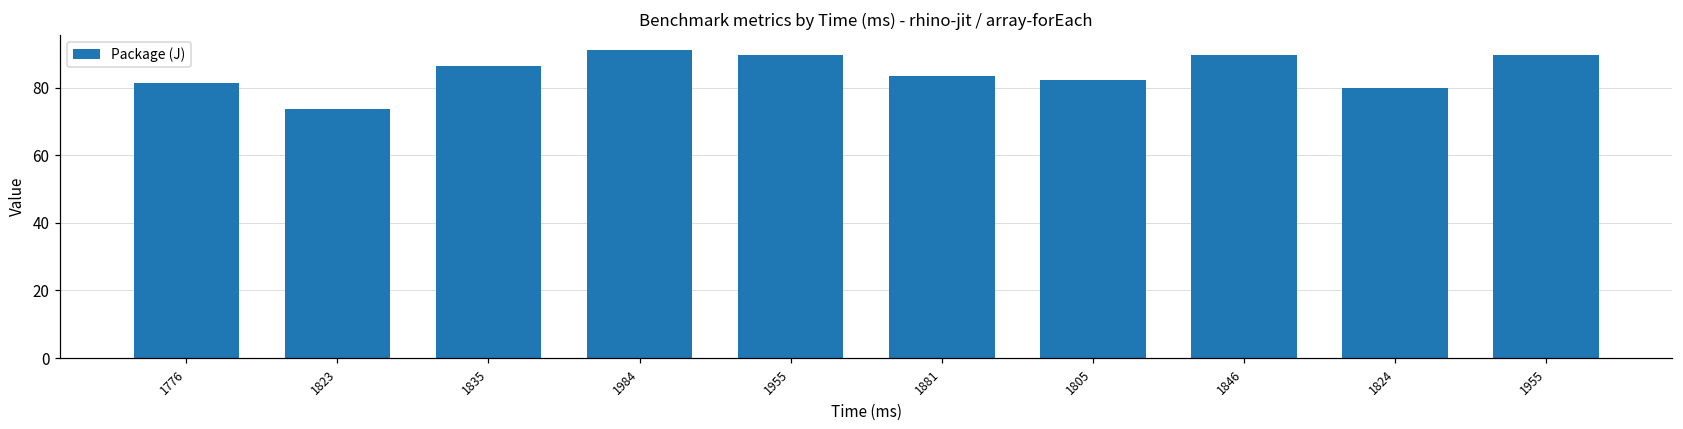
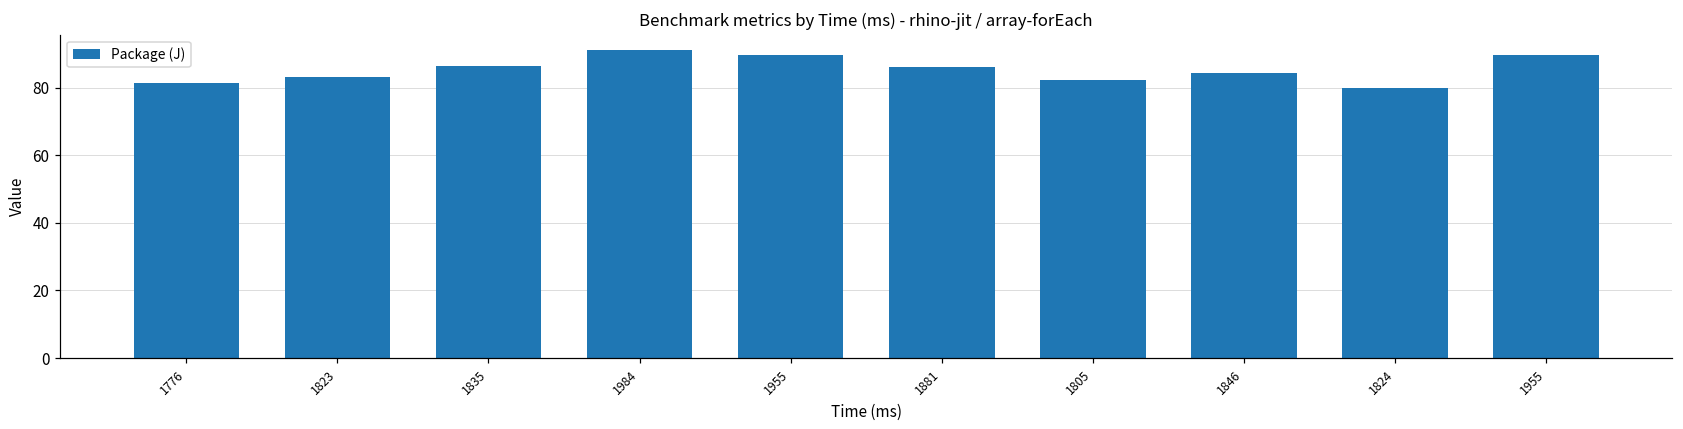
  {
    "1776": 81,
-   "1823": 74,
+   "1823": 83,
    "1835": 86,
    "1984": 91,
-   "1881": 83,
+   "1881": 86,
    "1805": 82,
-   "1846": 89,
+   "1846": 84,
    "1824": 80
  }
